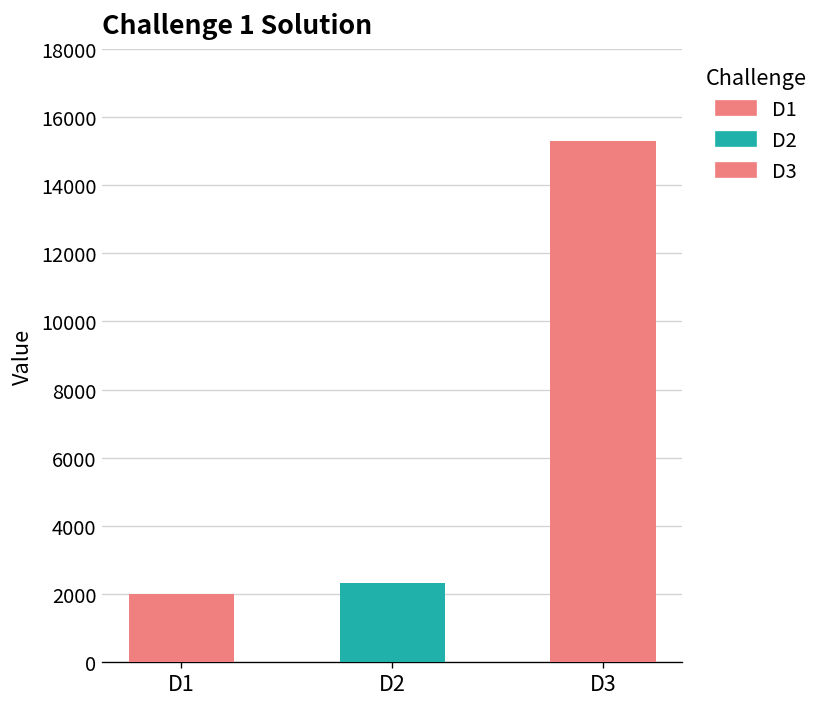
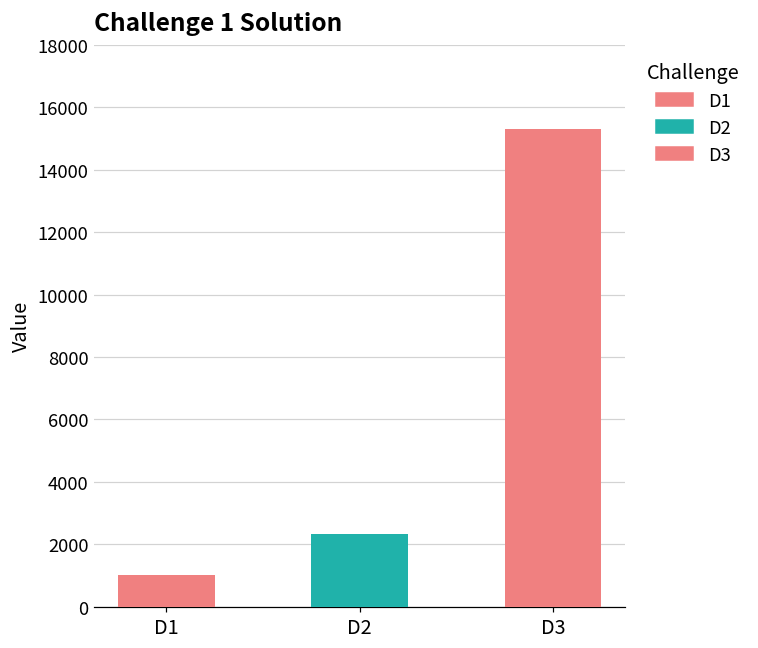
  {
-   "D1": 2000,
+   "D1": 1000,
    "D2": 2300,
    "D3": 15300
  }
